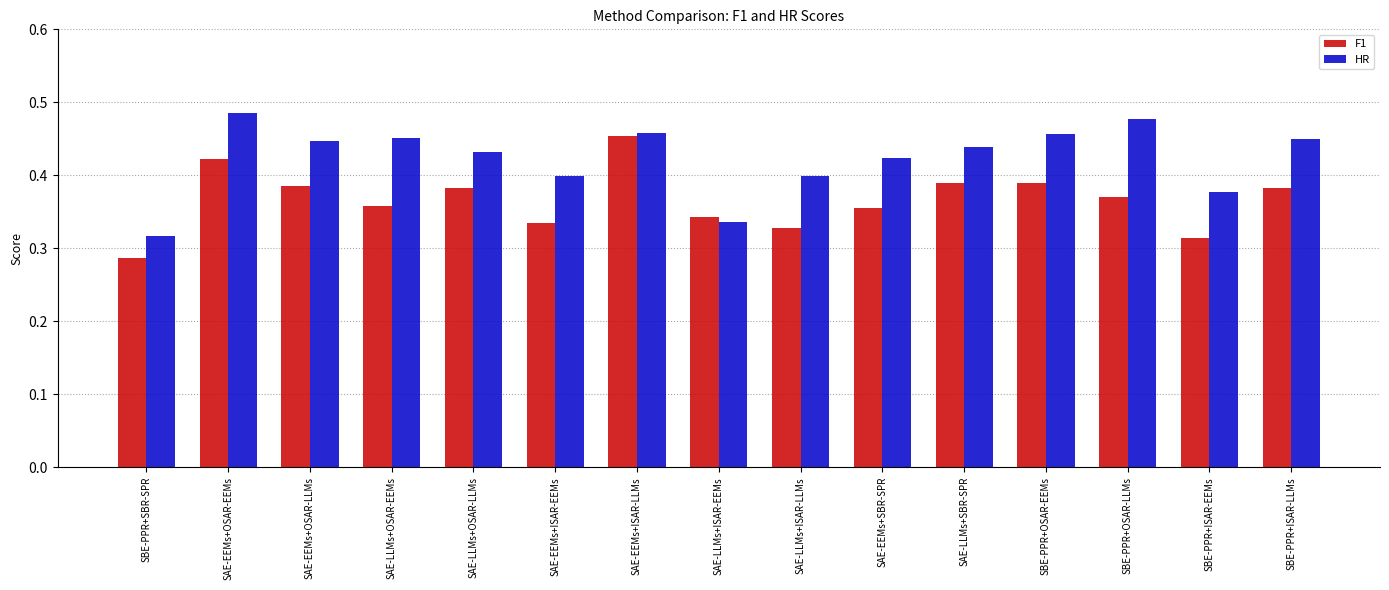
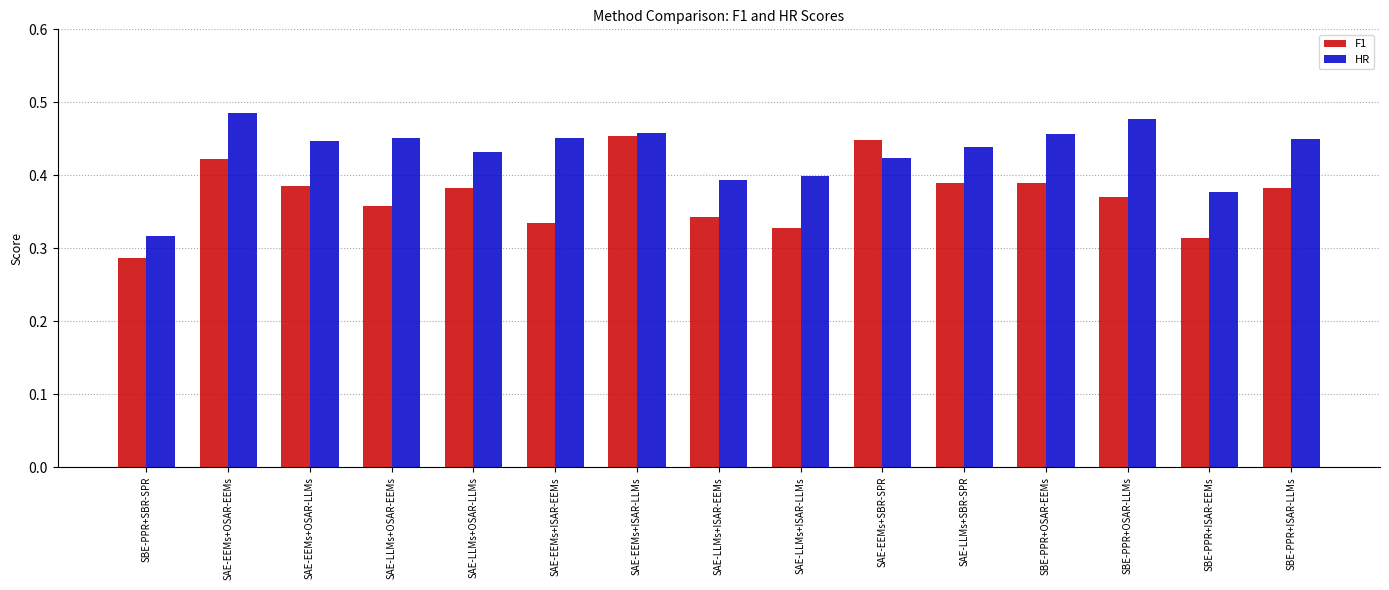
  {
    "F1": {
      "SBE-PPR+SBR-SPR": 0.29,
      "SAE-EEMs+OSAR-EEMs": 0.42,
      "SAE-EEMs+OSAR-LLMs": 0.39,
      "SAE-LLMs+OSAR-EEMs": 0.36,
      "SAE-LLMs+OSAR-LLMs": 0.38,
      "SAE-EEMs+ISAR-EEMs": 0.33,
      "SAE-EEMs+ISAR-LLMs": 0.45,
      "SAE-LLMs+ISAR-EEMs": 0.34,
      "SAE-LLMs+ISAR-LLMs": 0.33,
-     "SAE-EEMs+SBR-SPR": 0.36,
+     "SAE-EEMs+SBR-SPR": 0.45,
      "SAE-LLMs+SBR-SPR": 0.39,
      "SBE-PPR+OSAR-EEMs": 0.39,
      "SBE-PPR+OSAR-LLMs": 0.37,
      "SBE-PPR+ISAR-EEMs": 0.31,
      "SBE-PPR+ISAR-LLMs": 0.38
    },
    "HR": {
      "SBE-PPR+SBR-SPR": 0.32,
      "SAE-EEMs+OSAR-EEMs": 0.49,
      "SAE-EEMs+OSAR-LLMs": 0.45,
      "SAE-LLMs+OSAR-EEMs": 0.45,
      "SAE-LLMs+OSAR-LLMs": 0.43,
-     "SAE-EEMs+ISAR-EEMs": 0.40,
+     "SAE-EEMs+ISAR-EEMs": 0.45,
      "SAE-EEMs+ISAR-LLMs": 0.46,
-     "SAE-LLMs+ISAR-EEMs": 0.34,
+     "SAE-LLMs+ISAR-EEMs": 0.39,
      "SAE-LLMs+ISAR-LLMs": 0.40,
      "SAE-EEMs+SBR-SPR": 0.42,
      "SAE-LLMs+SBR-SPR": 0.44,
      "SBE-PPR+OSAR-EEMs": 0.46,
      "SBE-PPR+OSAR-LLMs": 0.48,
      "SBE-PPR+ISAR-EEMs": 0.38,
      "SBE-PPR+ISAR-LLMs": 0.45
    }
  }
